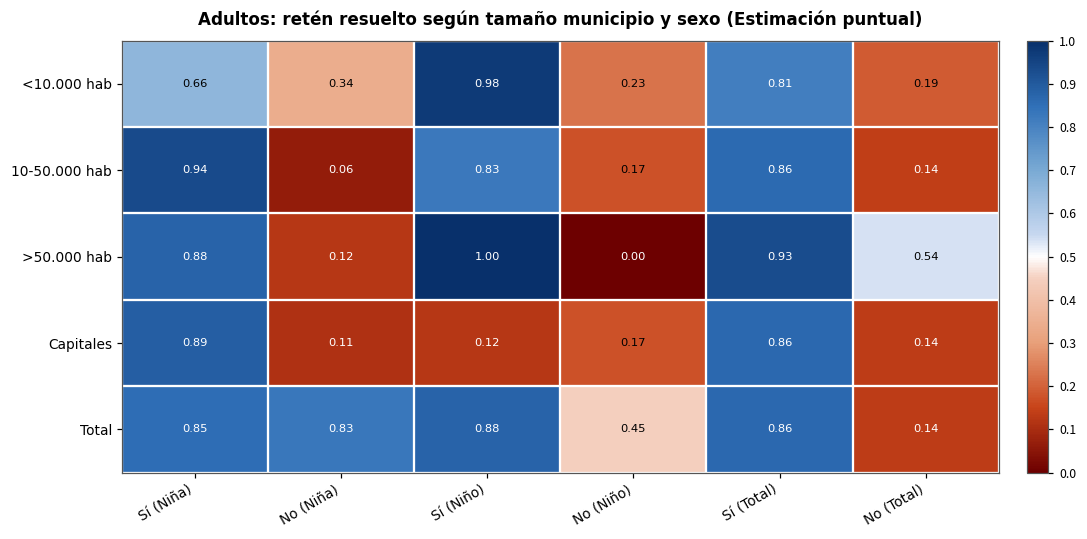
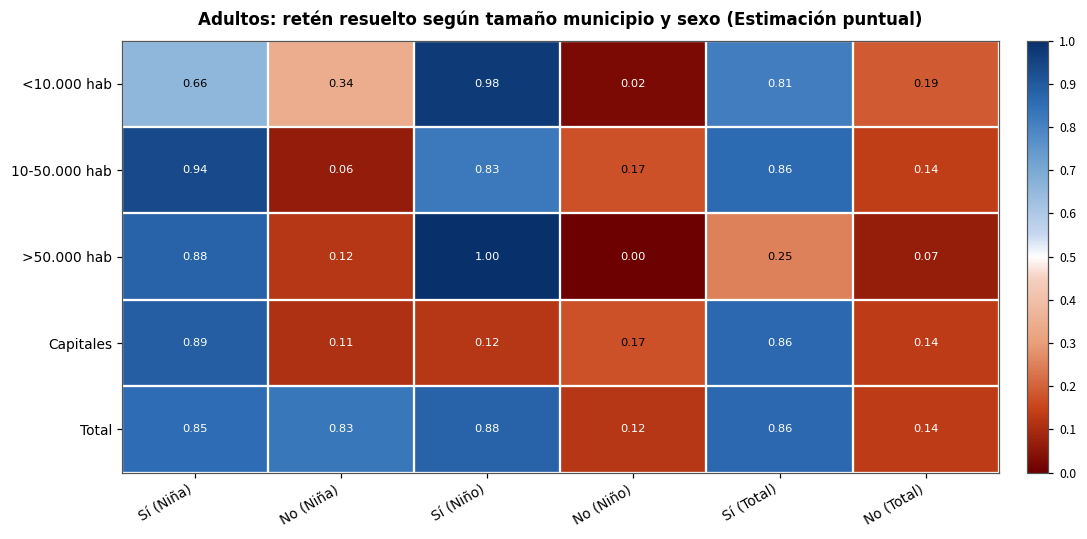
  {
    "<10.000 hab": {
      "Sí (Niña)": 0.66,
      "No (Niña)": 0.34,
      "Sí (Niño)": 0.98,
-     "No (Niño)": 0.23,
+     "No (Niño)": 0.02,
      "Sí (Total)": 0.81,
      "No (Total)": 0.19
    },
    "10-50.000 hab": {
      "Sí (Niña)": 0.94,
      "No (Niña)": 0.06,
      "Sí (Niño)": 0.83,
      "No (Niño)": 0.17,
      "Sí (Total)": 0.86,
      "No (Total)": 0.14
    },
    ">50.000 hab": {
      "Sí (Niña)": 0.88,
      "No (Niña)": 0.12,
      "Sí (Niño)": 1.00,
      "No (Niño)": 0.00,
-     "Sí (Total)": 0.93,
-     "No (Total)": 0.54
+     "Sí (Total)": 0.25,
+     "No (Total)": 0.07
    },
    "Capitales": {
      "Sí (Niña)": 0.89,
      "No (Niña)": 0.11,
      "Sí (Niño)": 0.12,
      "No (Niño)": 0.17,
      "Sí (Total)": 0.86,
      "No (Total)": 0.14
    },
    "Total": {
      "Sí (Niña)": 0.85,
      "No (Niña)": 0.83,
      "Sí (Niño)": 0.88,
-     "No (Niño)": 0.45,
+     "No (Niño)": 0.12,
      "Sí (Total)": 0.86,
      "No (Total)": 0.14
    }
  }
